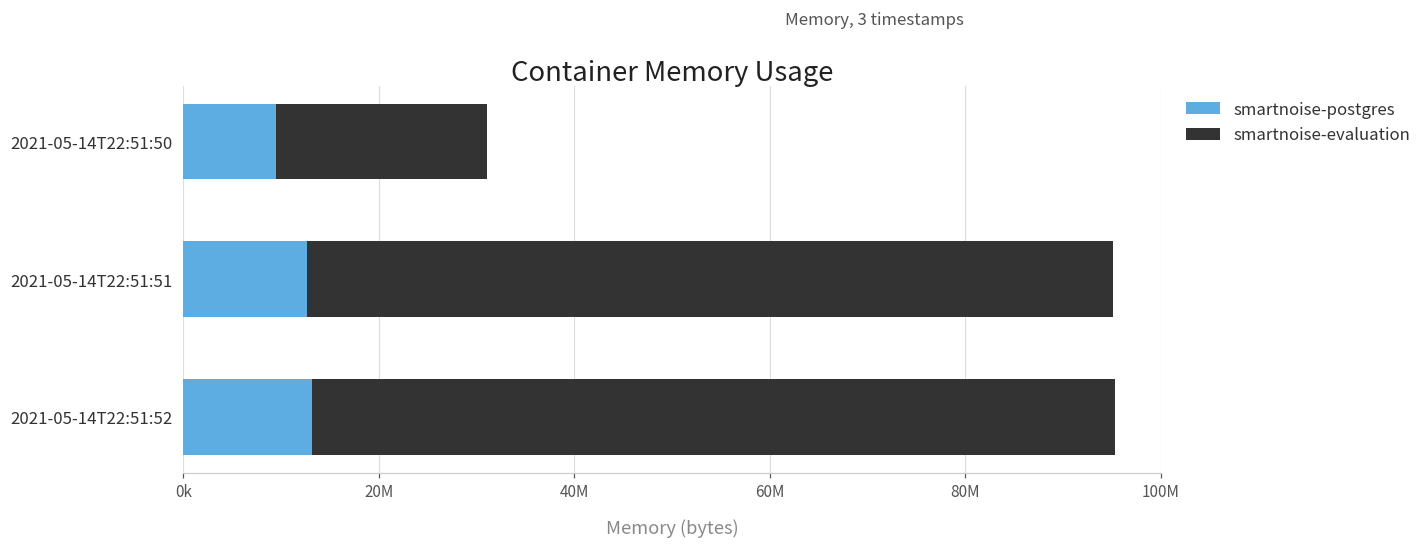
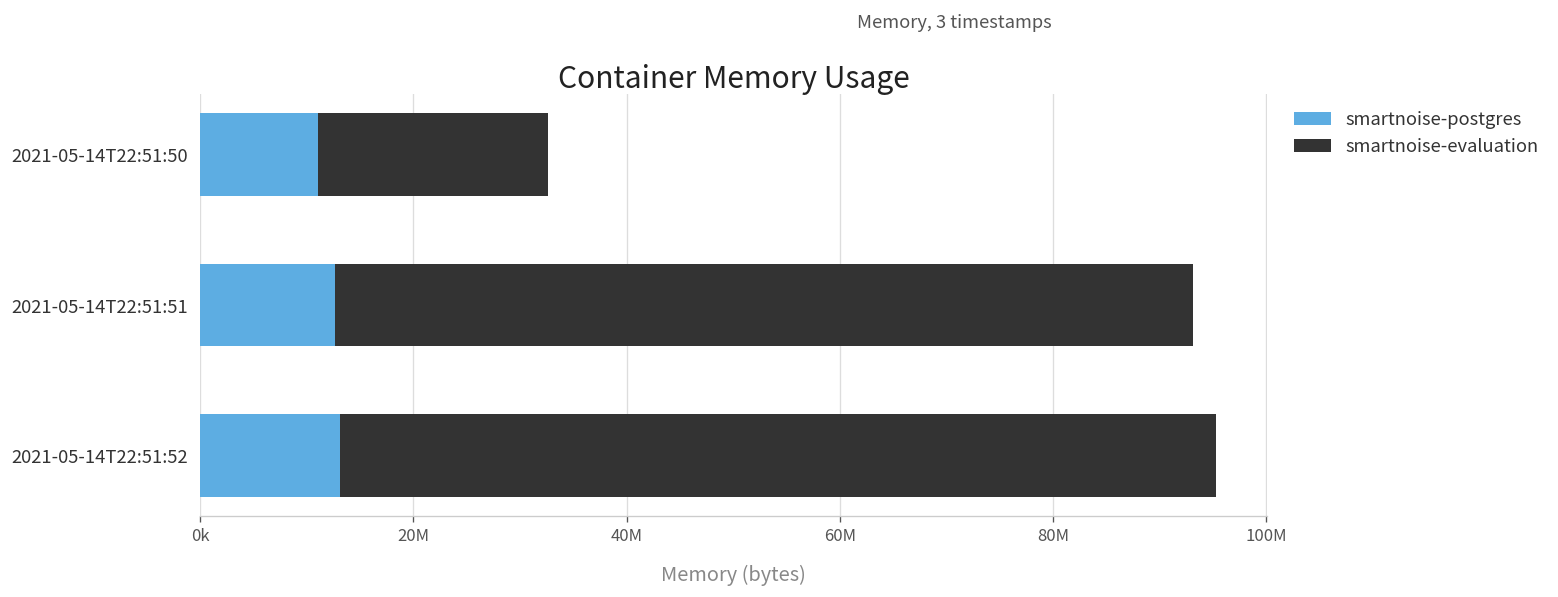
  {
    "smartnoise-postgres": {
-     "2021-05-14T22:51:50": 9000000,
+     "2021-05-14T22:51:50": 11000000,
      "2021-05-14T22:51:51": 13000000,
      "2021-05-14T22:51:52": 13000000
    },
    "smartnoise-evaluation": {
      "2021-05-14T22:51:50": 22000000,
-     "2021-05-14T22:51:51": 83000000,
+     "2021-05-14T22:51:51": 81000000,
      "2021-05-14T22:51:52": 82000000
    }
  }
